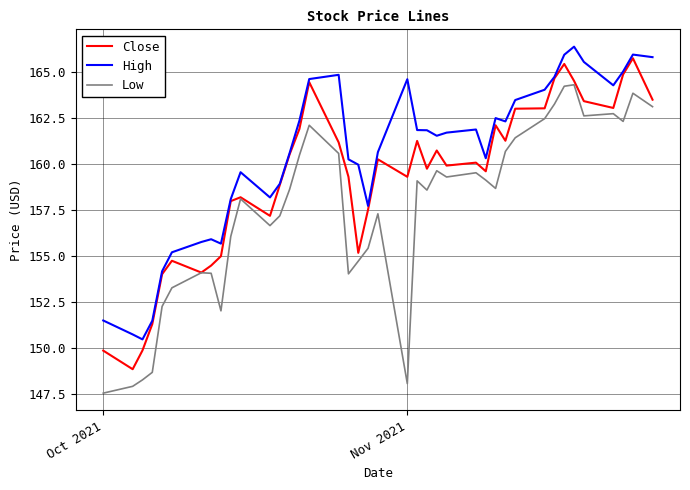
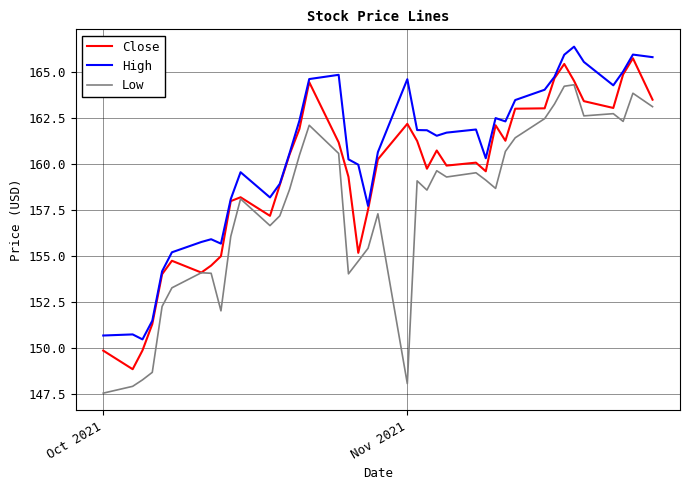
  {
    "Close": {
      "Oct 2021": 149.8,
-     "Nov 2021": 159.3
+     "Nov 2021": 162.2
    },
    "High": {
-     "Oct 2021": 151.5,
+     "Oct 2021": 150.7,
      "Nov 2021": 164.6
    },
    "Low": {
      "Oct 2021": 147.5,
      "Nov 2021": 148.0
    }
  }
